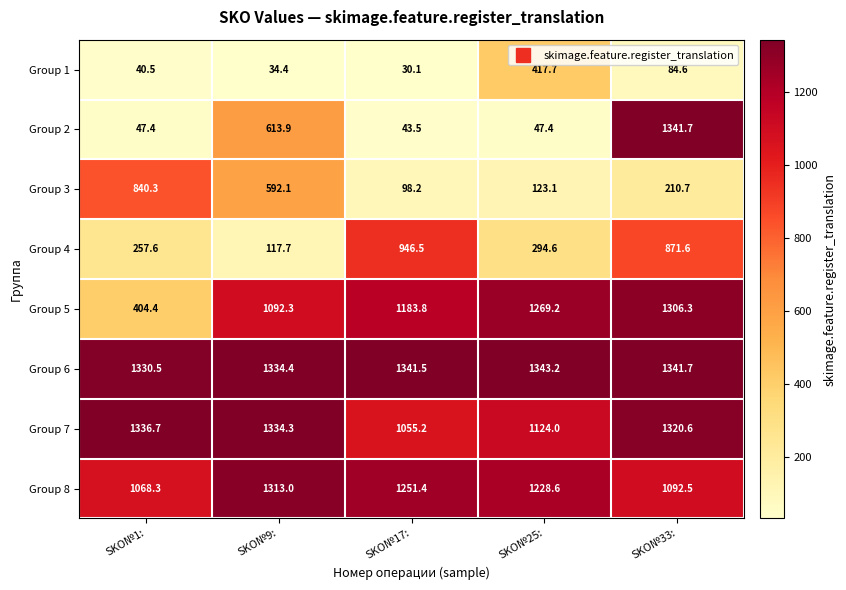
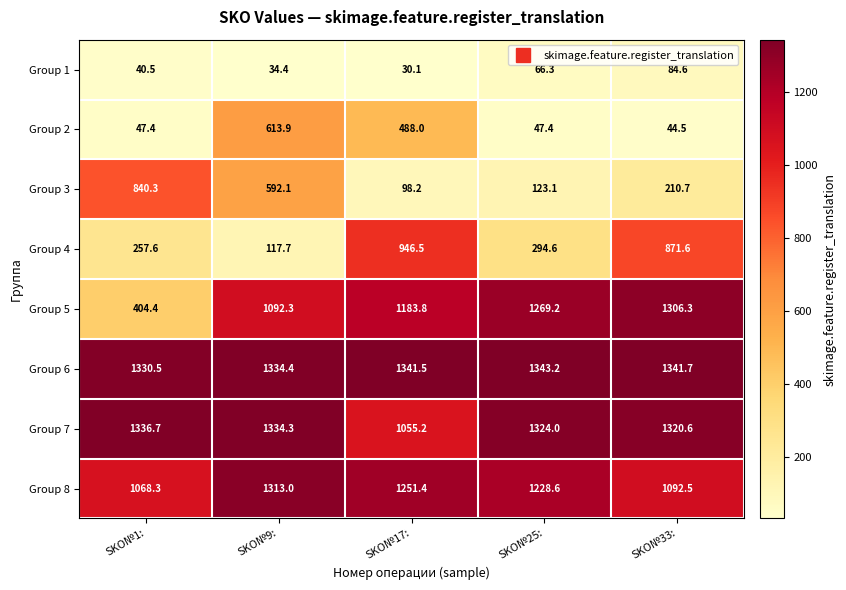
  {
    "Group 1": {
      "SKO№1:": 40.5,
      "SKO№9:": 34.4,
      "SKO№17:": 30.1,
-     "SKO№25:": 417.7
+     "SKO№25:": 66.3
    },
    "Group 2": {
      "SKO№1:": 47.4,
      "SKO№9:": 613.9,
-     "SKO№17:": 43.5,
+     "SKO№17:": 488.0,
      "SKO№25:": 47.4,
-     "SKO№33:": 1341.7
+     "SKO№33:": 44.5
    },
    "Group 3": {
      "SKO№1:": 840.3,
      "SKO№9:": 592.1,
      "SKO№17:": 98.2,
      "SKO№25:": 123.1,
      "SKO№33:": 210.7
    },
    "Group 4": {
      "SKO№1:": 257.6,
      "SKO№9:": 117.7,
      "SKO№17:": 946.5,
      "SKO№25:": 294.6,
      "SKO№33:": 871.6
    },
    "Group 5": {
      "SKO№1:": 404.4,
      "SKO№9:": 1092.3,
      "SKO№17:": 1183.8,
      "SKO№25:": 1269.2,
      "SKO№33:": 1306.3
    },
    "Group 6": {
      "SKO№1:": 1330.5,
      "SKO№9:": 1334.4,
      "SKO№17:": 1341.5,
      "SKO№25:": 1343.2,
      "SKO№33:": 1341.7
    },
    "Group 7": {
      "SKO№1:": 1336.7,
      "SKO№9:": 1334.3,
      "SKO№17:": 1055.2,
-     "SKO№25:": 1124.0,
+     "SKO№25:": 1324.0,
      "SKO№33:": 1320.6
    },
    "Group 8": {
      "SKO№1:": 1068.3,
      "SKO№9:": 1313.0,
      "SKO№17:": 1251.4,
      "SKO№25:": 1228.6,
      "SKO№33:": 1092.5
    }
  }
